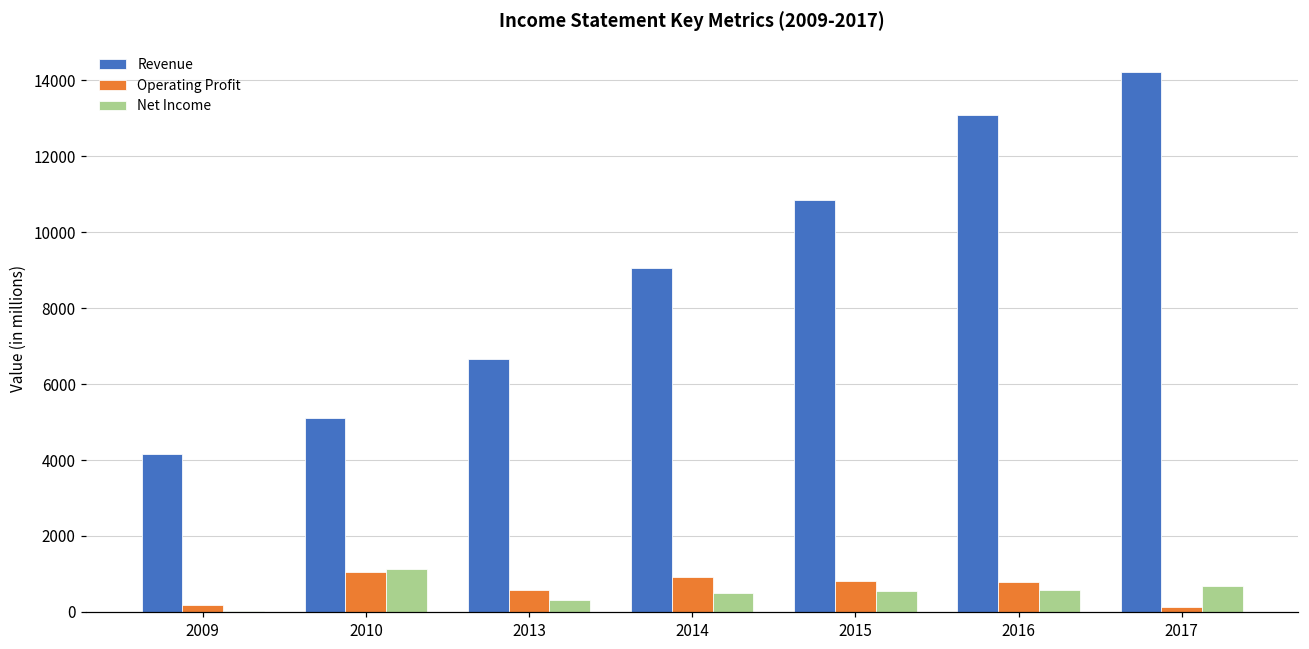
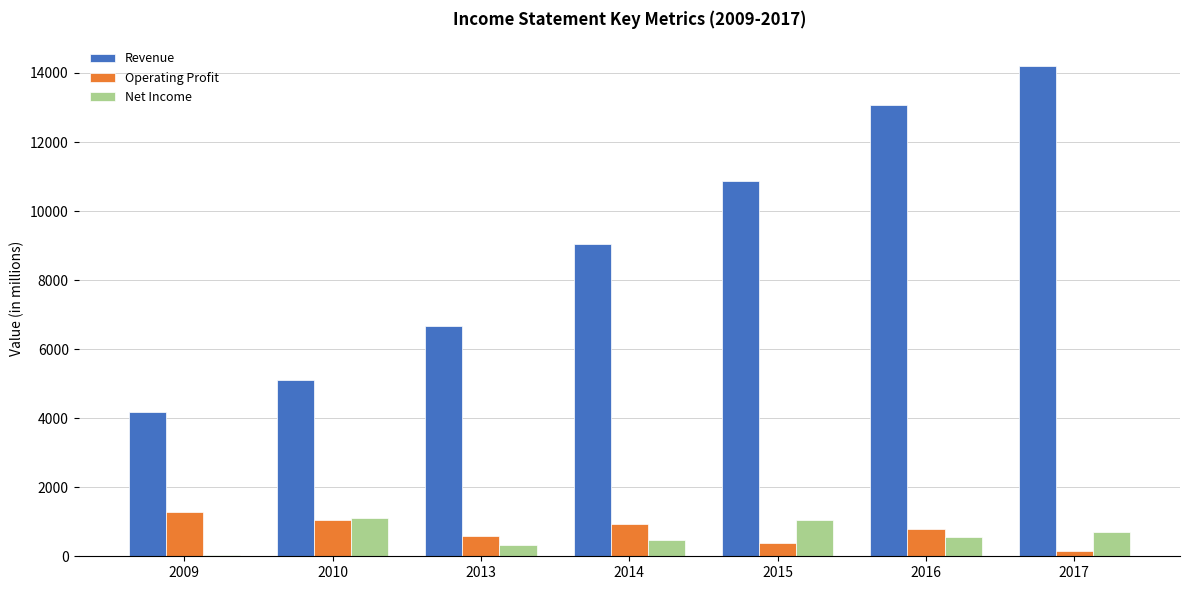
  {
    "Revenue": {
      "2009": 4200,
      "2010": 5100,
      "2013": 6700,
      "2014": 9100,
      "2015": 10900,
      "2016": 13100,
      "2017": 14200
    },
    "Operating Profit": {
-     "2009": 200,
+     "2009": 1300,
      "2010": 1100,
      "2013": 600,
      "2014": 900,
-     "2015": 800,
+     "2015": 400,
      "2016": 800,
      "2017": 100
    },
    "Net Income": {
      "2010": 1100,
      "2013": 300,
      "2014": 500,
-     "2015": 500,
+     "2015": 1000,
      "2016": 600,
      "2017": 700
    }
  }
